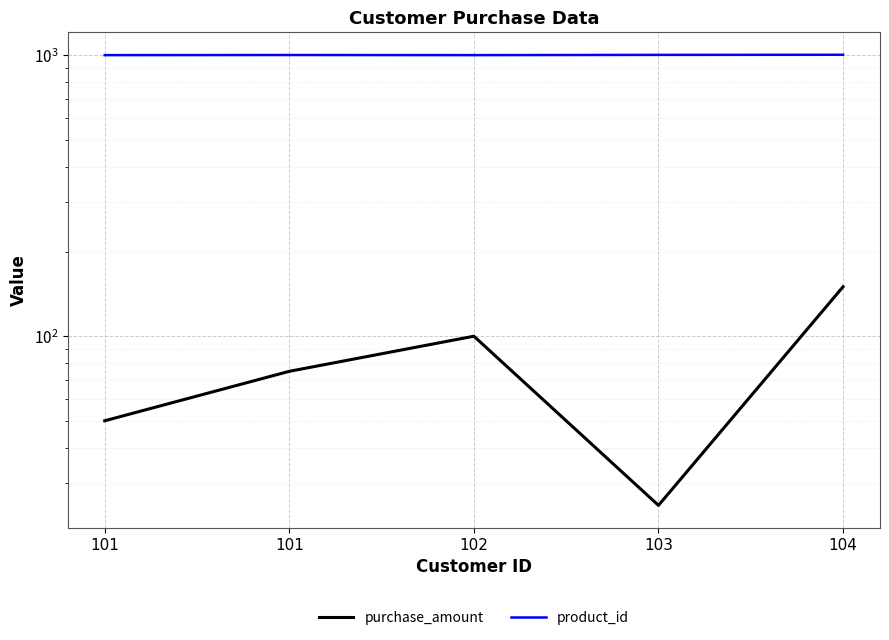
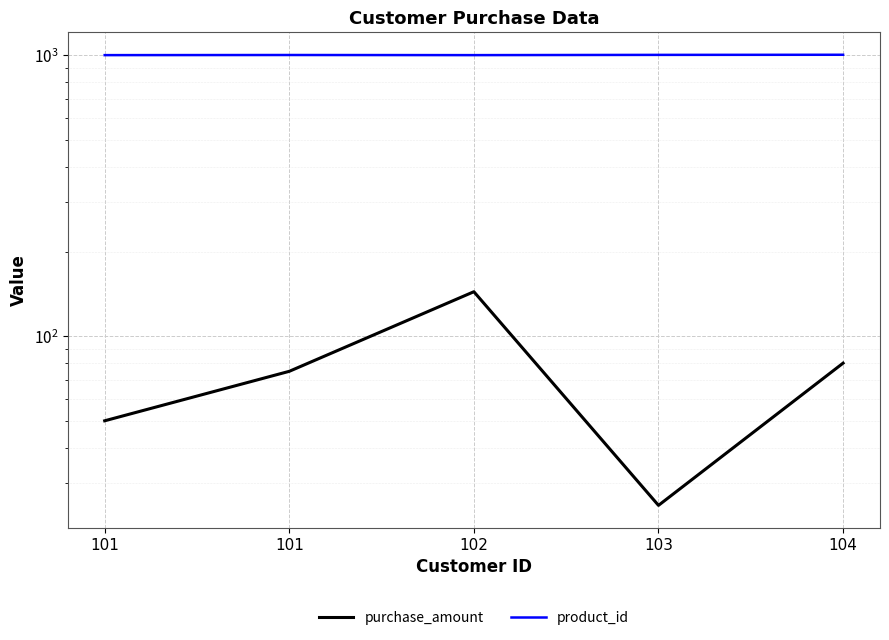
  {
    "purchase_amount": {
-     "102": 100,
+     "102": 140,
      "103": 25,
-     "104": 150
+     "104": 80
    },
    "product_id": {
      "102": 1000,
      "103": 1000,
      "104": 1000
    }
  }
